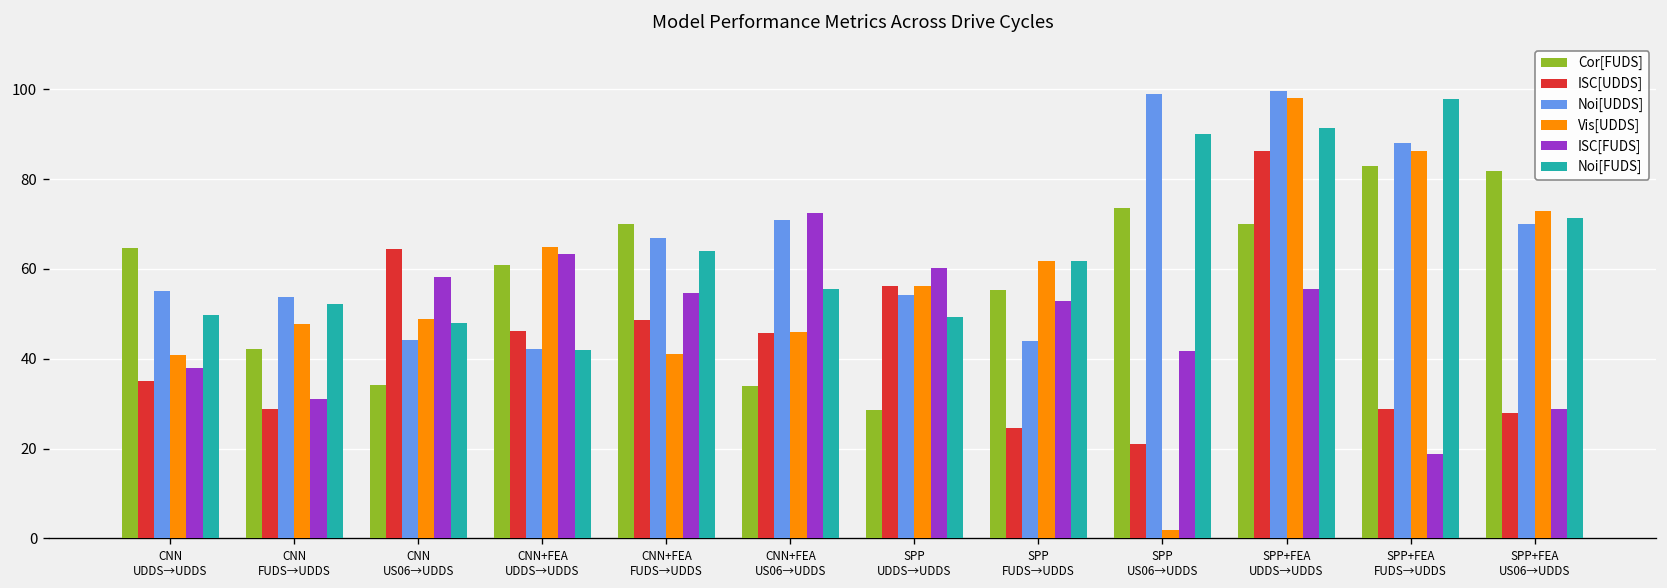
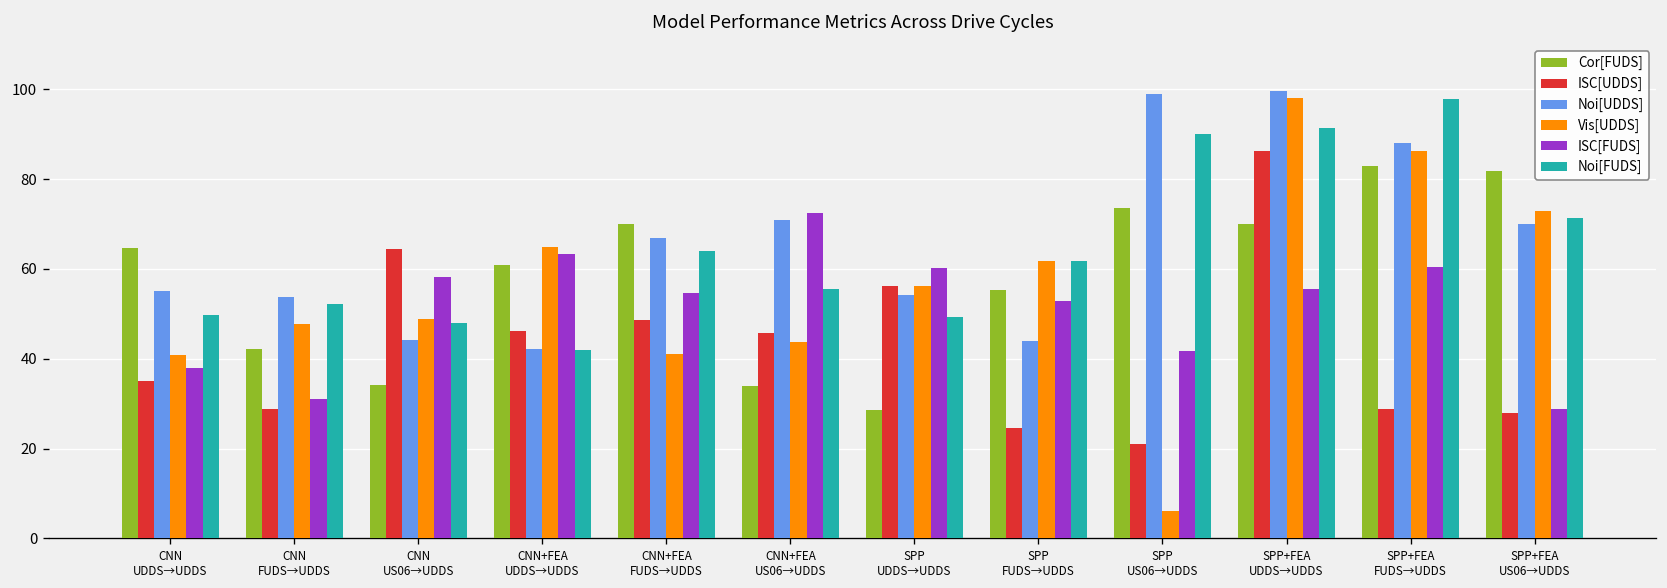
  {
    "Cor[FUDS]": {
      "CNN UDDS→UDDS": 65,
      "CNN FUDS→UDDS": 42,
      "CNN US06→UDDS": 34,
      "CNN+FEA UDDS→UDDS": 61,
      "CNN+FEA FUDS→UDDS": 70,
      "CNN+FEA US06→UDDS": 34,
      "SPP UDDS→UDDS": 29,
      "SPP FUDS→UDDS": 55,
      "SPP US06→UDDS": 73,
      "SPP+FEA UDDS→UDDS": 70,
      "SPP+FEA FUDS→UDDS": 83,
      "SPP+FEA US06→UDDS": 82
    },
    "ISC[UDDS]": {
      "CNN UDDS→UDDS": 35,
      "CNN FUDS→UDDS": 29,
      "CNN US06→UDDS": 65,
      "CNN+FEA UDDS→UDDS": 46,
      "CNN+FEA FUDS→UDDS": 49,
      "CNN+FEA US06→UDDS": 46,
      "SPP UDDS→UDDS": 56,
      "SPP FUDS→UDDS": 25,
      "SPP US06→UDDS": 21,
      "SPP+FEA UDDS→UDDS": 86,
      "SPP+FEA FUDS→UDDS": 29,
      "SPP+FEA US06→UDDS": 28
    },
    "Noi[UDDS]": {
      "CNN UDDS→UDDS": 55,
      "CNN FUDS→UDDS": 54,
      "CNN US06→UDDS": 44,
      "CNN+FEA UDDS→UDDS": 42,
      "CNN+FEA FUDS→UDDS": 67,
      "CNN+FEA US06→UDDS": 71,
      "SPP UDDS→UDDS": 54,
      "SPP FUDS→UDDS": 44,
      "SPP US06→UDDS": 99,
      "SPP+FEA UDDS→UDDS": 100,
      "SPP+FEA FUDS→UDDS": 88,
      "SPP+FEA US06→UDDS": 70
    },
    "Vis[UDDS]": {
      "CNN UDDS→UDDS": 41,
      "CNN FUDS→UDDS": 48,
      "CNN US06→UDDS": 49,
      "CNN+FEA UDDS→UDDS": 65,
      "CNN+FEA FUDS→UDDS": 41,
-     "CNN+FEA US06→UDDS": 46,
+     "CNN+FEA US06→UDDS": 44,
      "SPP UDDS→UDDS": 56,
      "SPP FUDS→UDDS": 62,
-     "SPP US06→UDDS": 2,
+     "SPP US06→UDDS": 6,
      "SPP+FEA UDDS→UDDS": 98,
      "SPP+FEA FUDS→UDDS": 86,
      "SPP+FEA US06→UDDS": 73
    },
    "ISC[FUDS]": {
      "CNN UDDS→UDDS": 38,
      "CNN FUDS→UDDS": 31,
      "CNN US06→UDDS": 58,
      "CNN+FEA UDDS→UDDS": 63,
      "CNN+FEA FUDS→UDDS": 55,
      "CNN+FEA US06→UDDS": 72,
      "SPP UDDS→UDDS": 60,
      "SPP FUDS→UDDS": 53,
      "SPP US06→UDDS": 42,
      "SPP+FEA UDDS→UDDS": 56,
-     "SPP+FEA FUDS→UDDS": 19,
+     "SPP+FEA FUDS→UDDS": 60,
      "SPP+FEA US06→UDDS": 29
    },
    "Noi[FUDS]": {
      "CNN UDDS→UDDS": 50,
      "CNN FUDS→UDDS": 52,
      "CNN US06→UDDS": 48,
      "CNN+FEA UDDS→UDDS": 42,
      "CNN+FEA FUDS→UDDS": 64,
      "CNN+FEA US06→UDDS": 55,
      "SPP UDDS→UDDS": 49,
      "SPP FUDS→UDDS": 62,
      "SPP US06→UDDS": 90,
      "SPP+FEA UDDS→UDDS": 91,
      "SPP+FEA FUDS→UDDS": 98,
      "SPP+FEA US06→UDDS": 71
    }
  }
